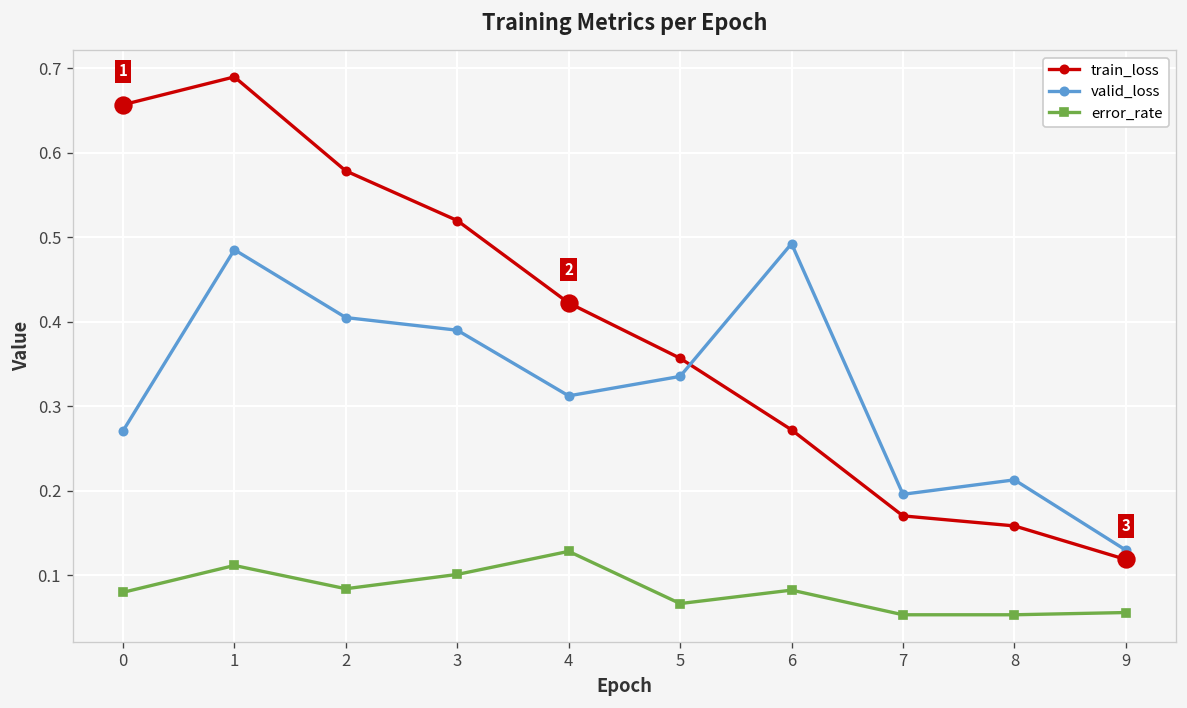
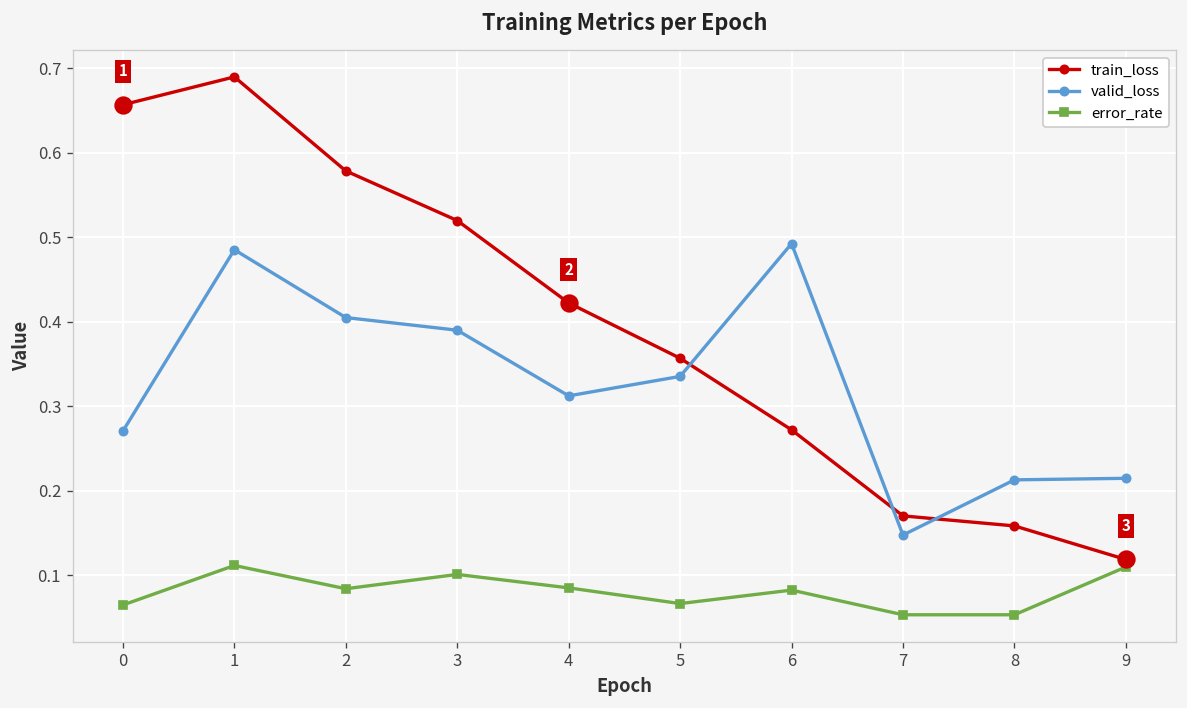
  {
    "valid_loss": {
      "0": 0.27,
      "1": 0.49,
      "2": 0.40,
      "3": 0.39,
      "4": 0.31,
      "5": 0.34,
      "6": 0.49,
-     "7": 0.20,
+     "7": 0.15,
      "8": 0.21,
-     "9": 0.13
+     "9": 0.21
    },
    "error_rate": {
-     "0": 0.08,
+     "0": 0.06,
      "1": 0.11,
      "2": 0.08,
      "3": 0.10,
-     "4": 0.13,
+     "4": 0.08,
      "5": 0.07,
      "6": 0.08,
      "7": 0.05,
      "8": 0.05,
-     "9": 0.06
+     "9": 0.11
    }
  }
